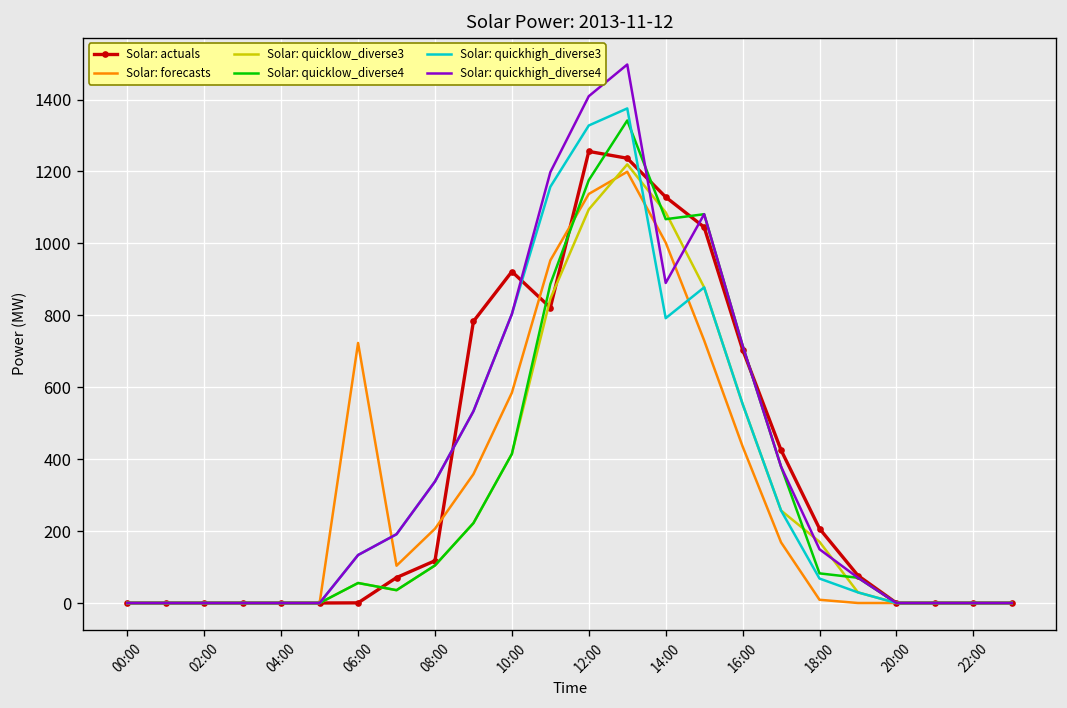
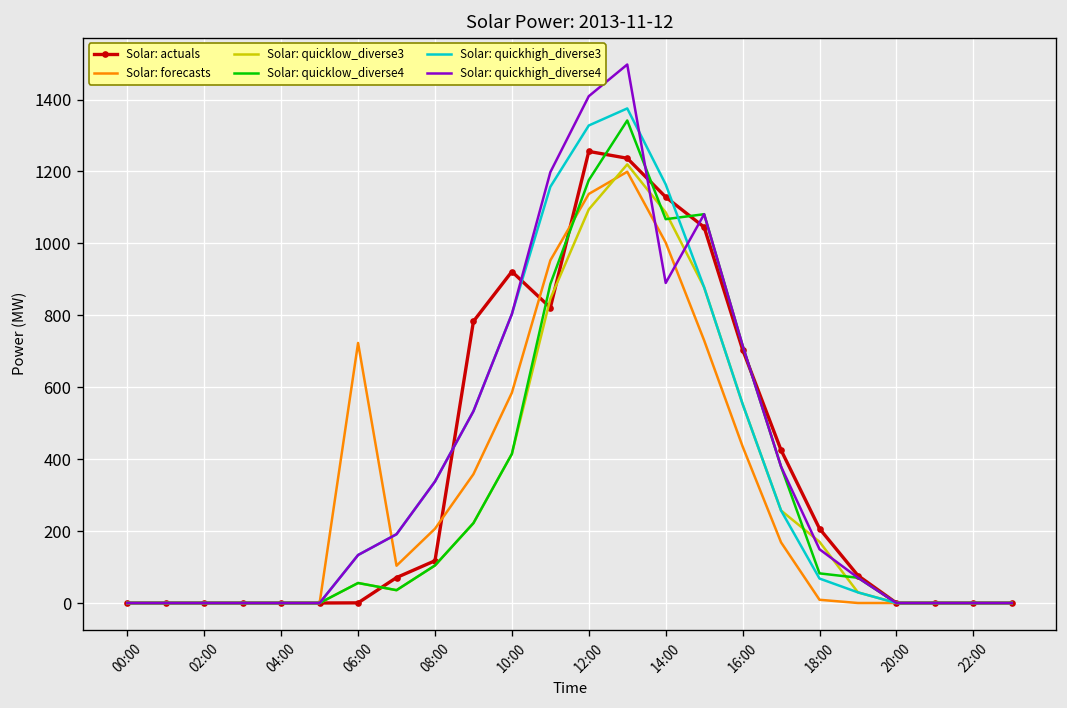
  {
    "Solar: actuals": {
      "06:00": 0,
      "08:00": 120,
      "10:00": 920,
      "12:00": 1260,
      "14:00": 1130,
      "16:00": 700,
      "18:00": 210
    },
    "Solar: forecasts": {
      "06:00": 720,
      "08:00": 210,
      "10:00": 580,
      "12:00": 1140,
      "14:00": 1000,
      "16:00": 440,
      "18:00": 10
    },
    "Solar: quicklow_diverse3": {
      "12:00": 1090,
      "14:00": 1090,
      "18:00": 170
    },
    "Solar: quicklow_diverse4": {
      "12:00": 1180,
      "14:00": 1070,
      "18:00": 80
    },
    "Solar: quickhigh_diverse3": {
      "12:00": 1330,
-     "14:00": 790,
+     "14:00": 1160,
      "18:00": 70
    },
    "Solar: quickhigh_diverse4": {
      "12:00": 1410,
      "14:00": 890,
      "18:00": 150
    }
  }
